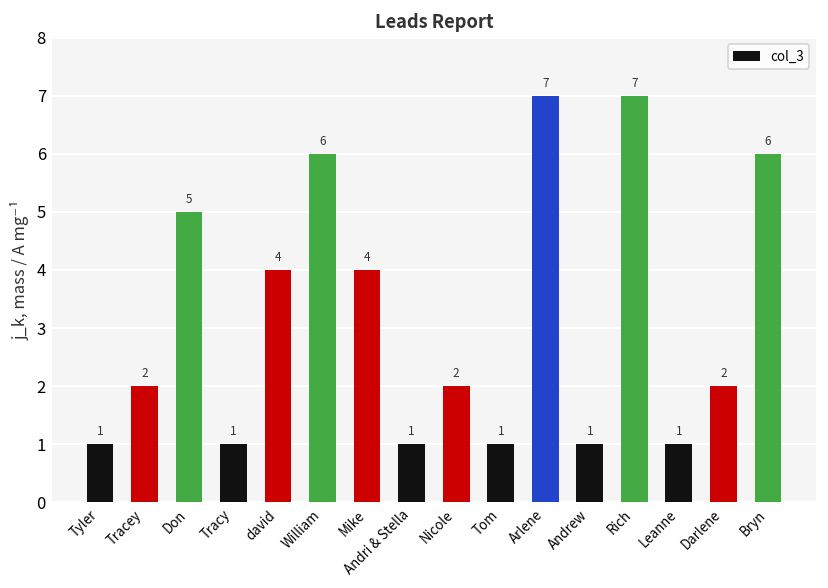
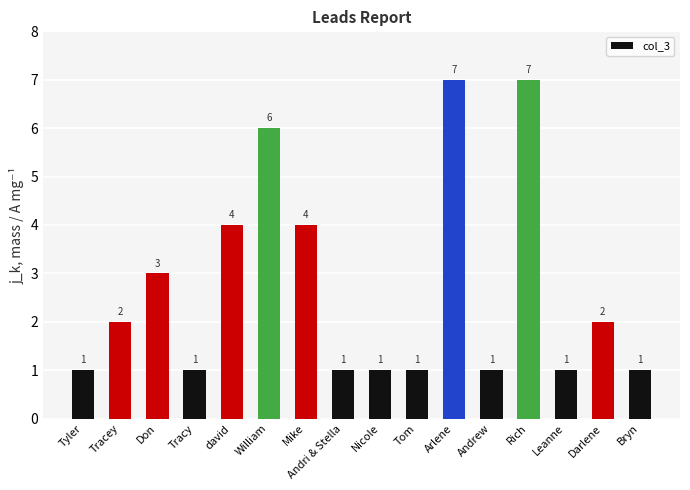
  {
    "Tyler": 1,
    "Tracey": 2,
-   "Don": 5,
+   "Don": 3,
    "Tracy": 1,
    "david": 4,
    "William": 6,
    "Mike": 4,
    "Andri & Stella": 1,
-   "Nicole": 2,
+   "Nicole": 1,
    "Tom": 1,
    "Arlene": 7,
    "Andrew": 1,
    "Rich": 7,
    "Leanne": 1,
    "Darlene": 2,
-   "Bryn": 6
+   "Bryn": 1
  }
